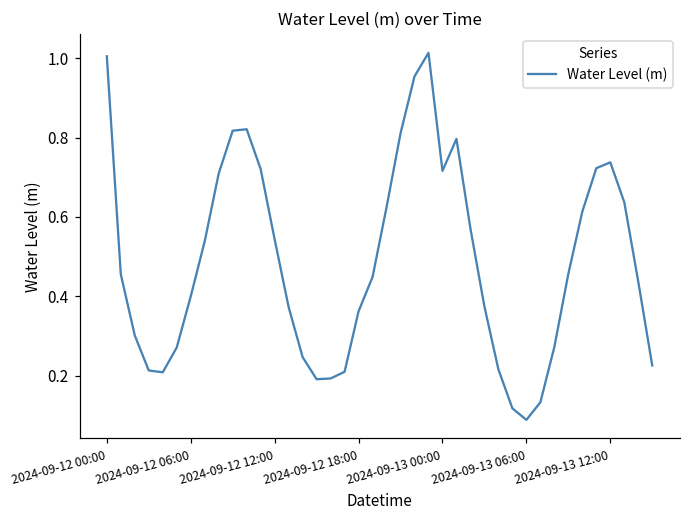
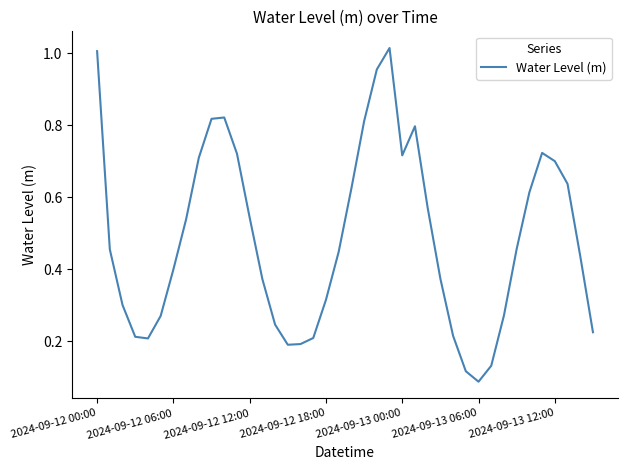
  {
    "2024-09-12 00:00": 1.01,
    "2024-09-12 06:00": 0.40,
    "2024-09-12 12:00": 0.54,
-   "2024-09-12 18:00": 0.36,
+   "2024-09-12 18:00": 0.32,
    "2024-09-13 00:00": 0.72,
    "2024-09-13 06:00": 0.09,
-   "2024-09-13 12:00": 0.74
+   "2024-09-13 12:00": 0.70
  }
